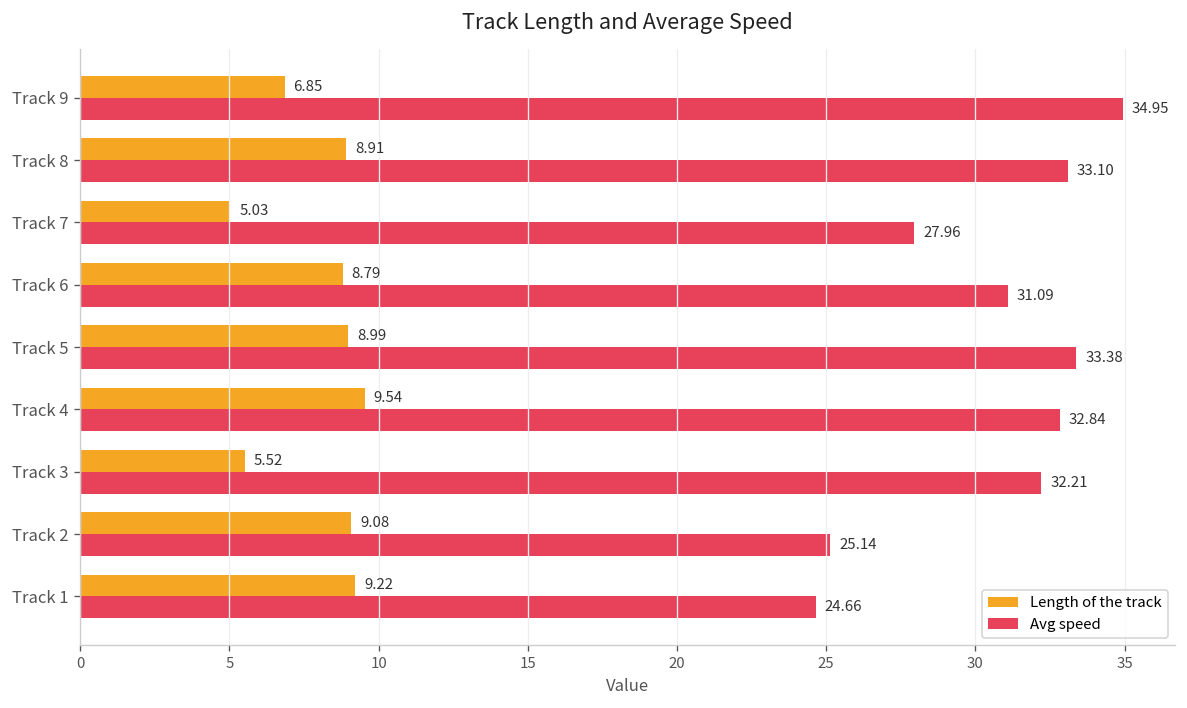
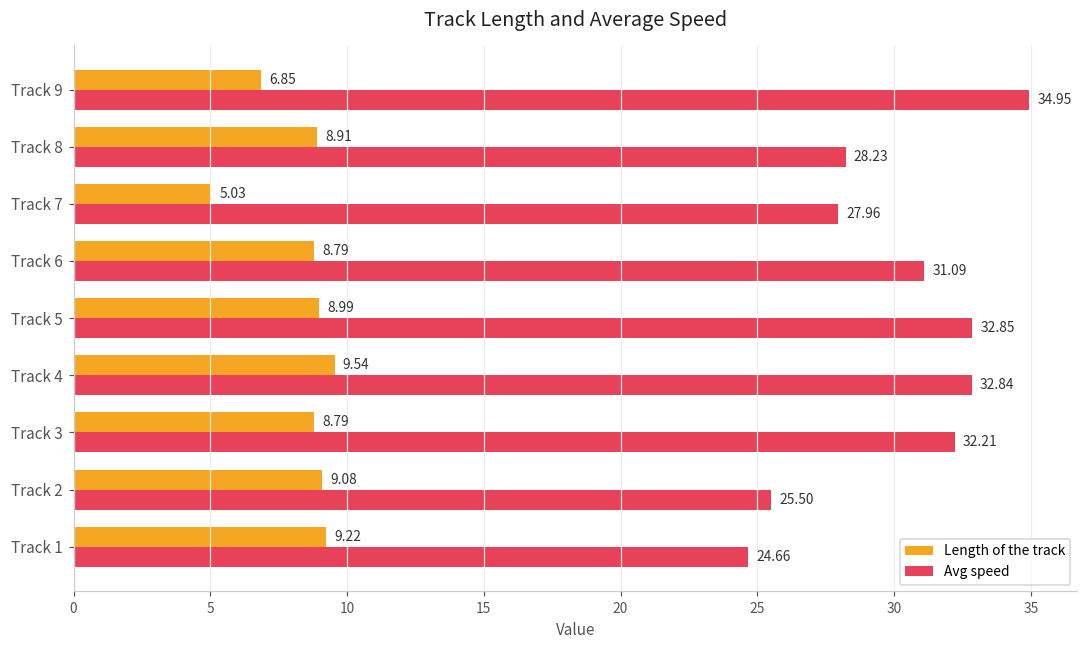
  {
    "Length of the track": {
      "Track 9": 6.85,
      "Track 8": 8.91,
      "Track 7": 5.03,
      "Track 6": 8.79,
      "Track 5": 8.99,
      "Track 4": 9.54,
-     "Track 3": 5.52,
+     "Track 3": 8.79,
      "Track 2": 9.08,
      "Track 1": 9.22
    },
    "Avg speed": {
      "Track 9": 34.95,
-     "Track 8": 33.10,
+     "Track 8": 28.23,
      "Track 7": 27.96,
      "Track 6": 31.09,
-     "Track 5": 33.38,
+     "Track 5": 32.85,
      "Track 4": 32.84,
      "Track 3": 32.21,
-     "Track 2": 25.14,
+     "Track 2": 25.50,
      "Track 1": 24.66
    }
  }
